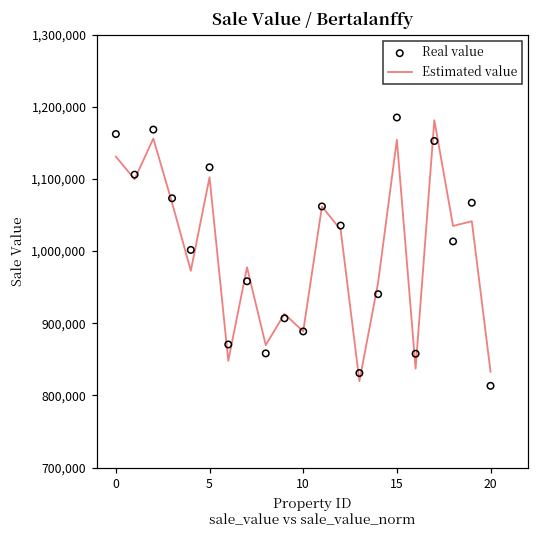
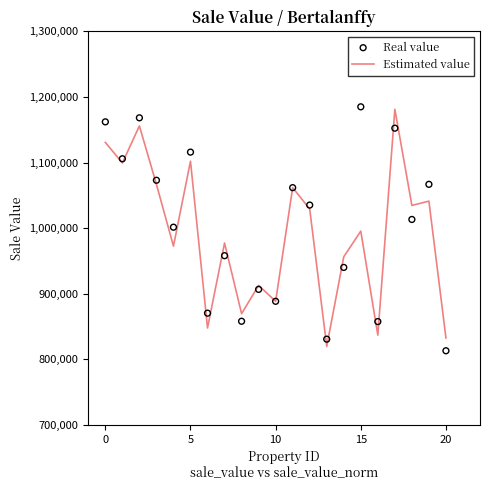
  {
    "Estimated value": {
      "0": "1,130,000",
      "5": "1,100,000",
-     "15": "1,150,000",
+     "15": "1,000,000",
      "20": "830,000"
    }
  }
